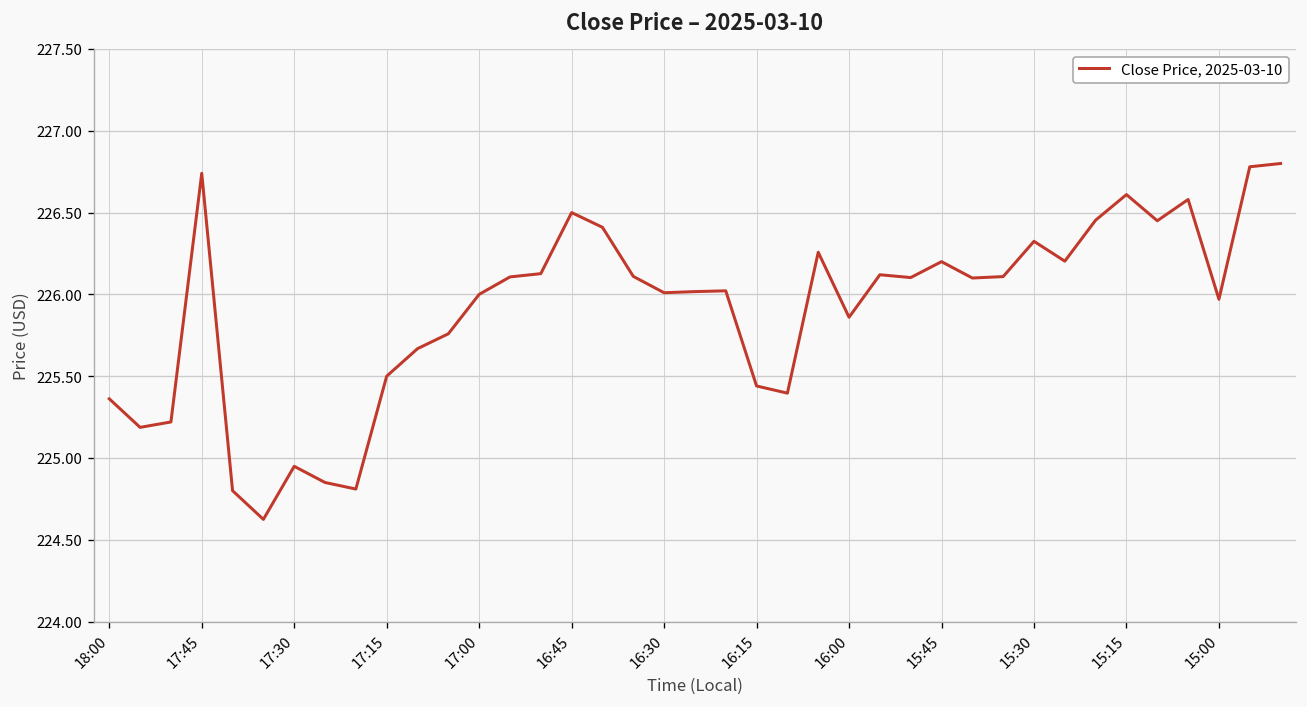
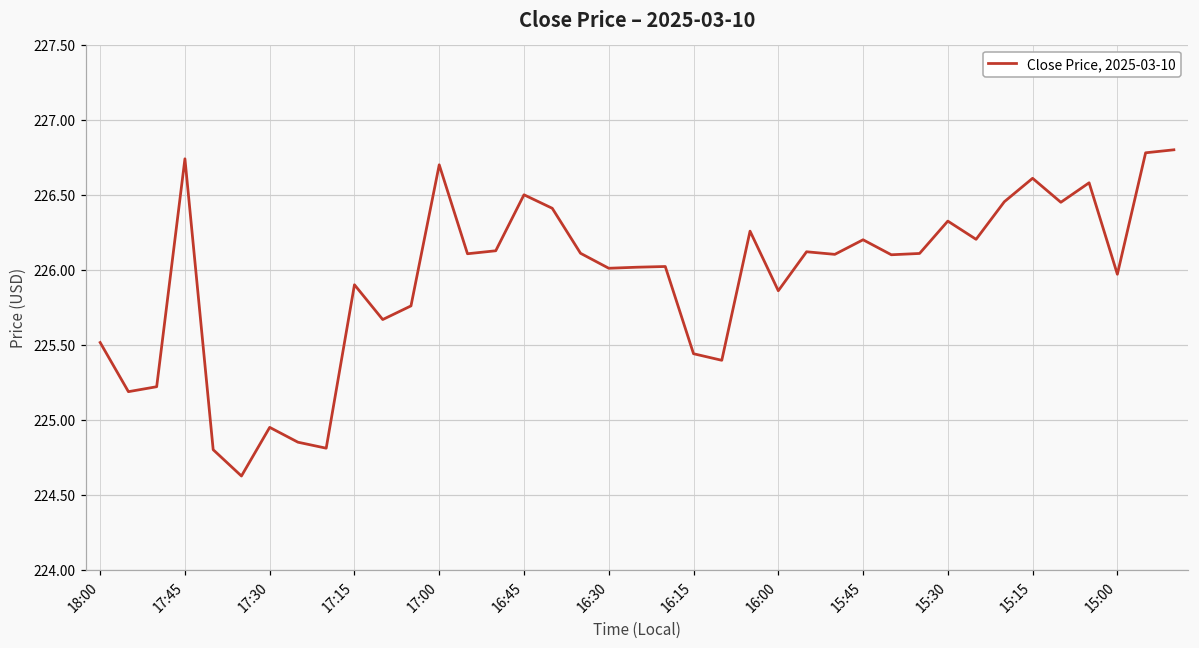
  {
-   "18:00": 225.36,
+   "18:00": 225.51,
    "17:45": 226.74,
    "17:30": 224.95,
-   "17:15": 225.5,
-   "17:00": 226.0,
+   "17:15": 225.9,
+   "17:00": 226.7,
    "16:45": 226.50,
    "16:30": 226.01,
    "16:15": 225.44,
    "16:00": 225.86,
    "15:45": 226.20,
    "15:30": 226.32,
    "15:15": 226.61,
    "15:00": 225.97
  }
